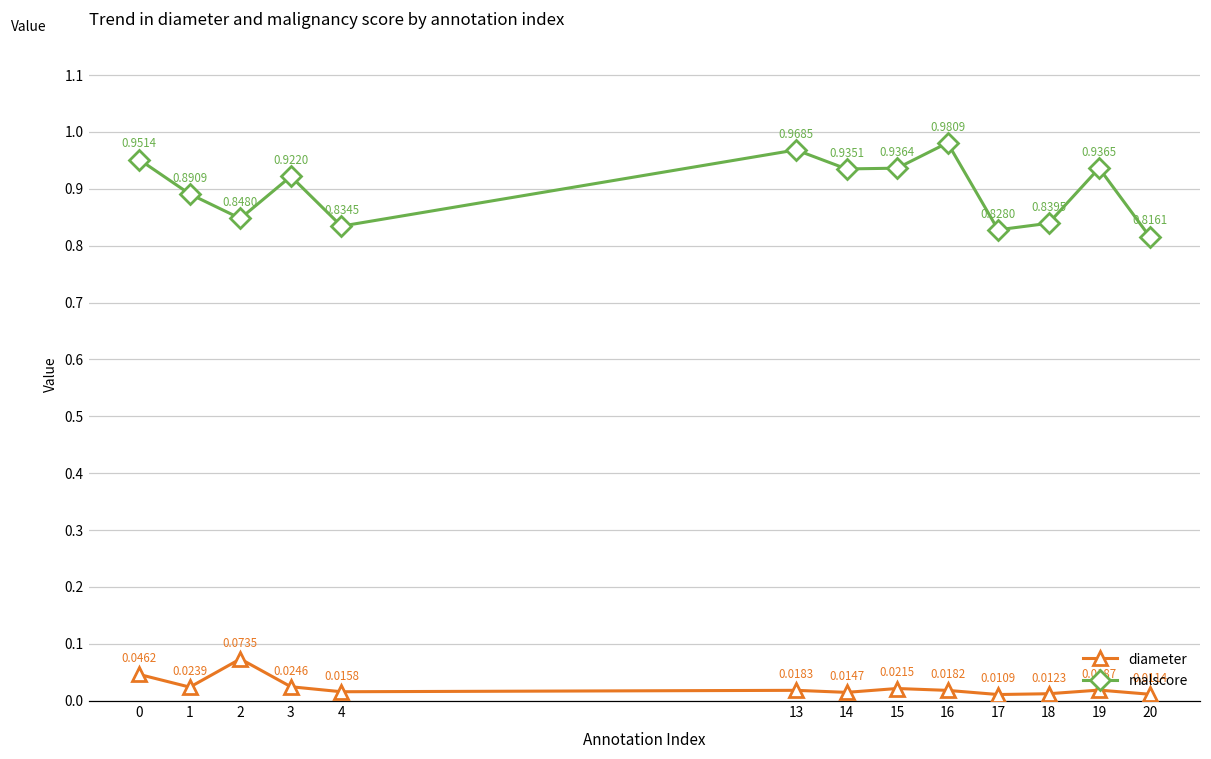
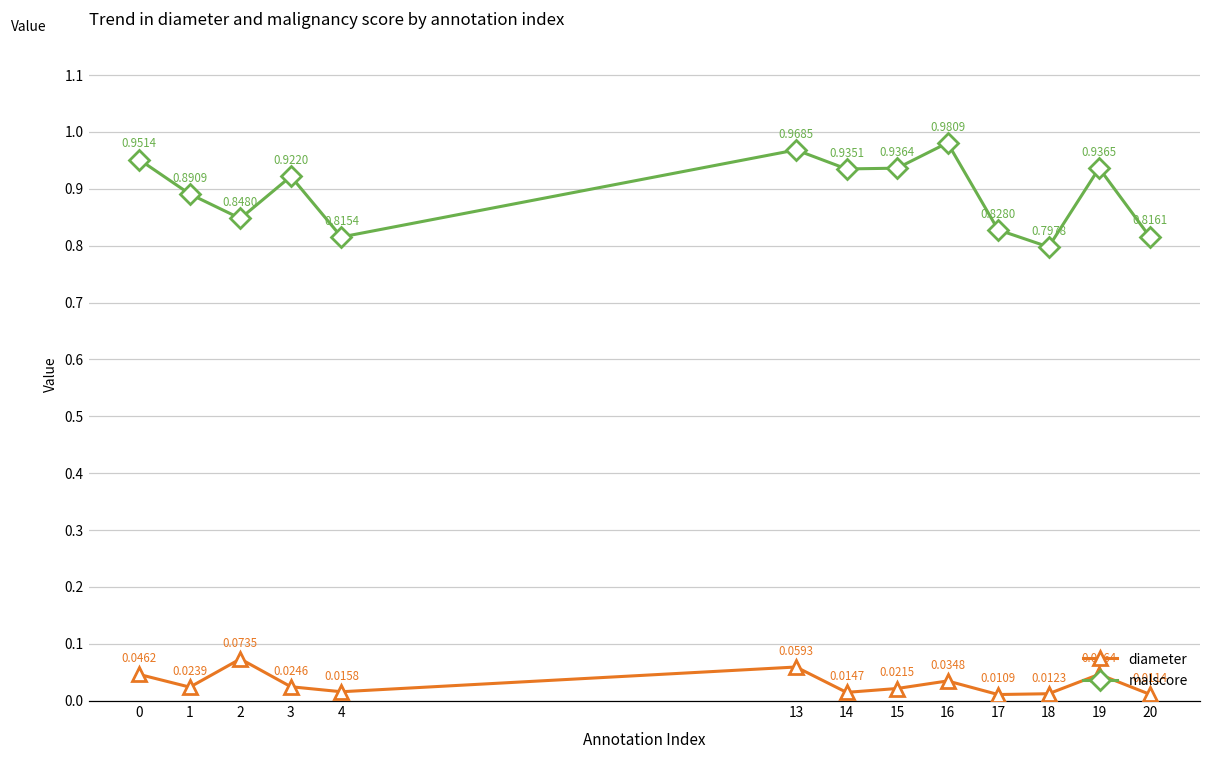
  {
    "diameter": {
      "0": 0.0462,
      "1": 0.0239,
      "2": 0.0735,
      "3": 0.0246,
      "4": 0.0158,
-     "13": 0.0183,
+     "13": 0.0593,
      "14": 0.0147,
      "15": 0.0215,
-     "16": 0.0182,
+     "16": 0.0348,
      "17": 0.0109,
      "18": 0.0123,
-     "19": 0.0187,
+     "19": 0.0464,
      "20": 0.0114
    },
    "malscore": {
      "0": 0.9514,
      "1": 0.8909,
      "2": 0.8480,
      "3": 0.9220,
-     "4": 0.8345,
+     "4": 0.8154,
      "13": 0.9685,
      "14": 0.9351,
      "15": 0.9364,
      "16": 0.9809,
      "17": 0.8280,
-     "18": 0.8395,
+     "18": 0.7978,
      "19": 0.9365,
      "20": 0.8161
    }
  }
